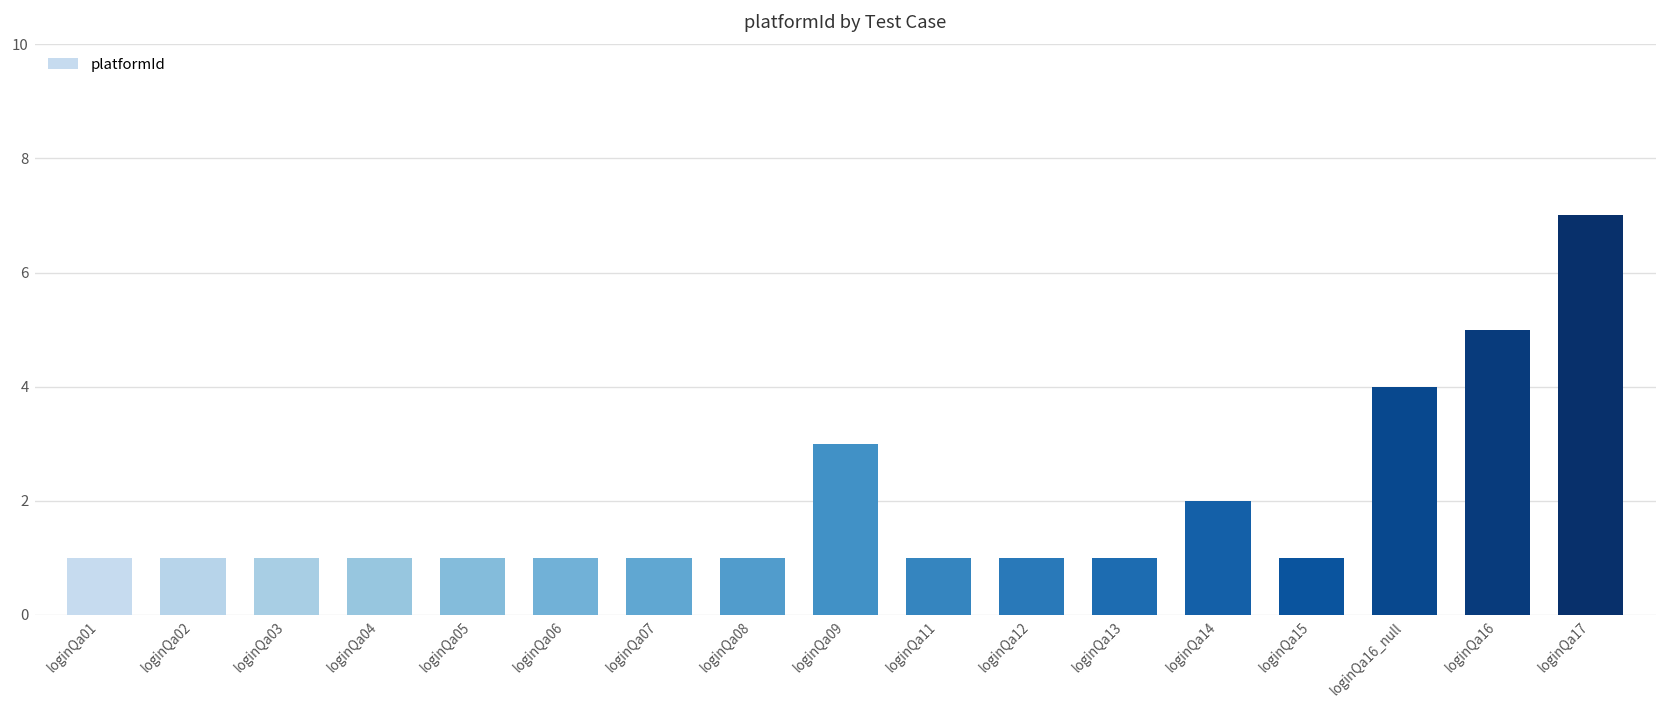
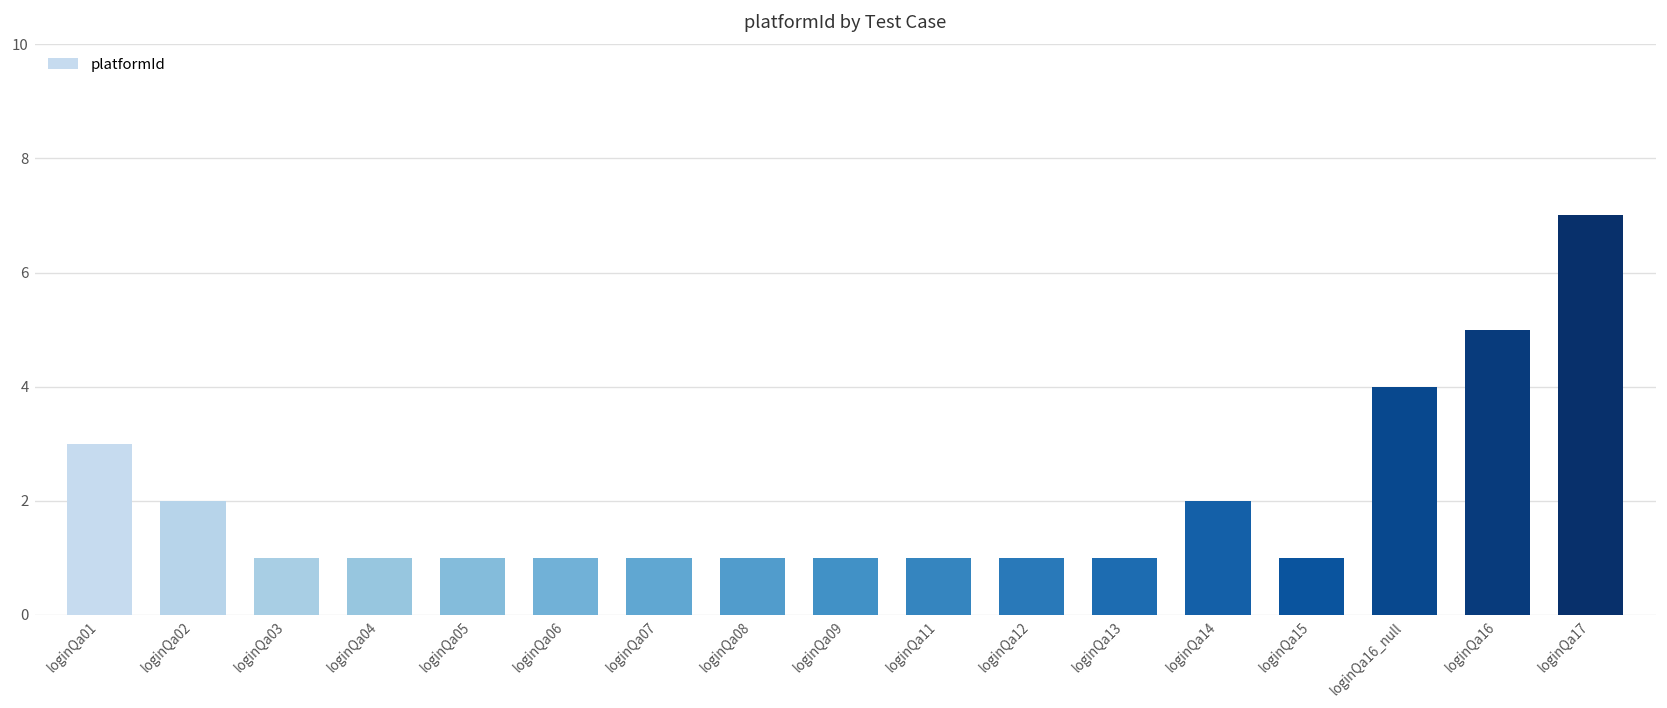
  {
-   "loginQa01": 1,
-   "loginQa02": 1,
+   "loginQa01": 3,
+   "loginQa02": 2,
    "loginQa03": 1,
    "loginQa04": 1,
    "loginQa05": 1,
    "loginQa06": 1,
    "loginQa07": 1,
    "loginQa08": 1,
-   "loginQa09": 3,
+   "loginQa09": 1,
    "loginQa11": 1,
    "loginQa12": 1,
    "loginQa13": 1,
    "loginQa14": 2,
    "loginQa15": 1,
    "loginQa16_null": 4,
    "loginQa16": 5,
    "loginQa17": 7
  }
